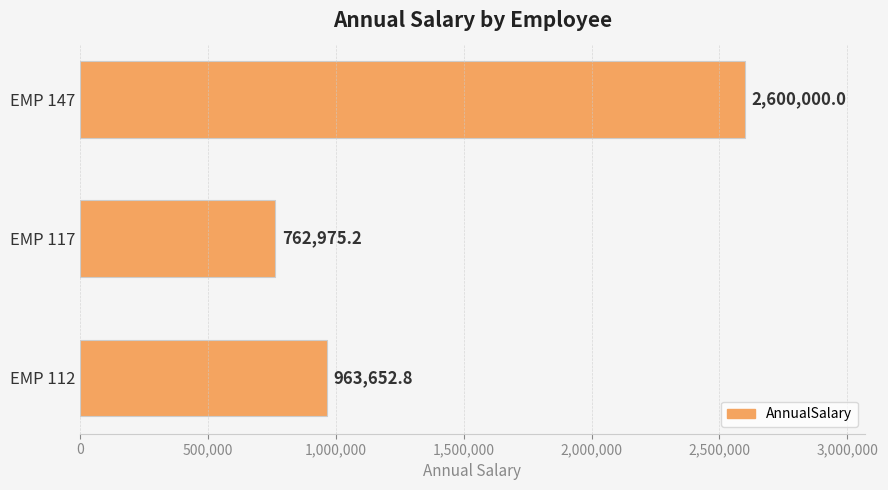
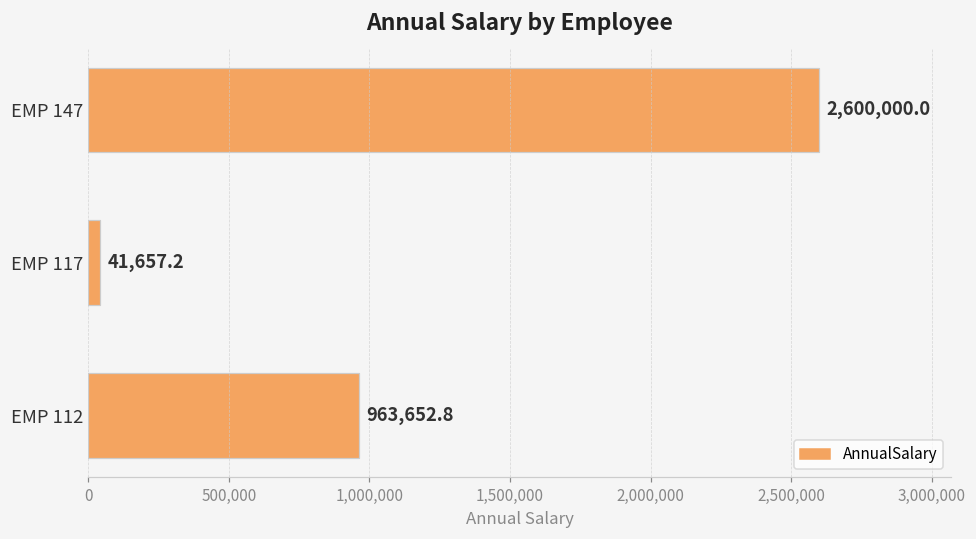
  {
    "EMP 147": "2,600,000.0",
-   "EMP 117": "762,975.2",
+   "EMP 117": "41,657.2",
    "EMP 112": "963,652.8"
  }
